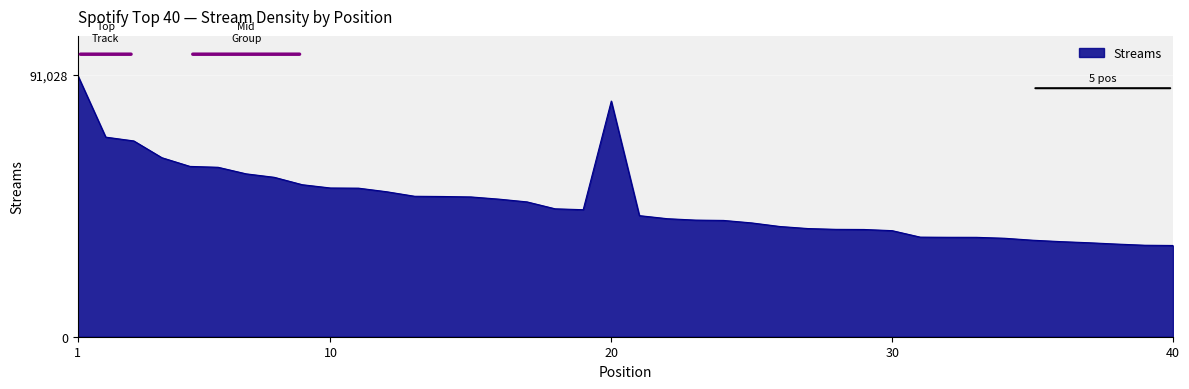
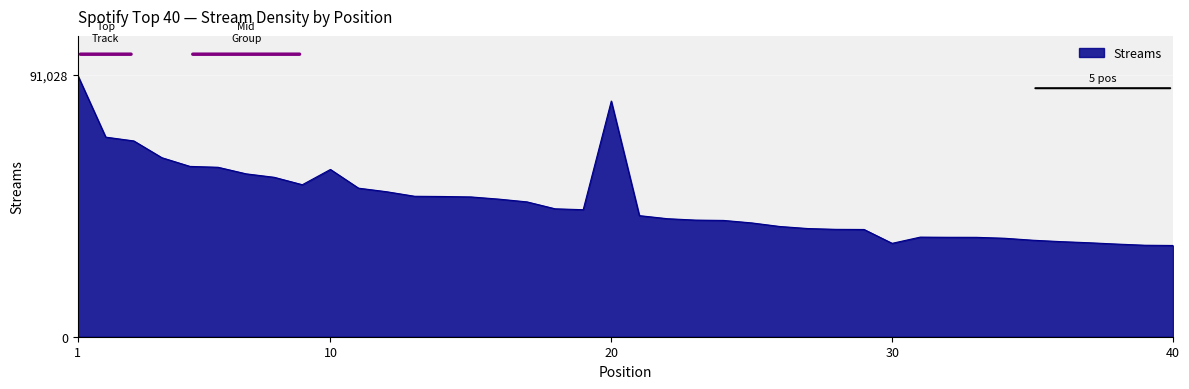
  {
    "1": "91,000",
-   "10": "52,000",
+   "10": "58,000",
    "20": "82,000",
-   "30": "37,000",
+   "30": "32,000",
    "40": "32,000"
  }
